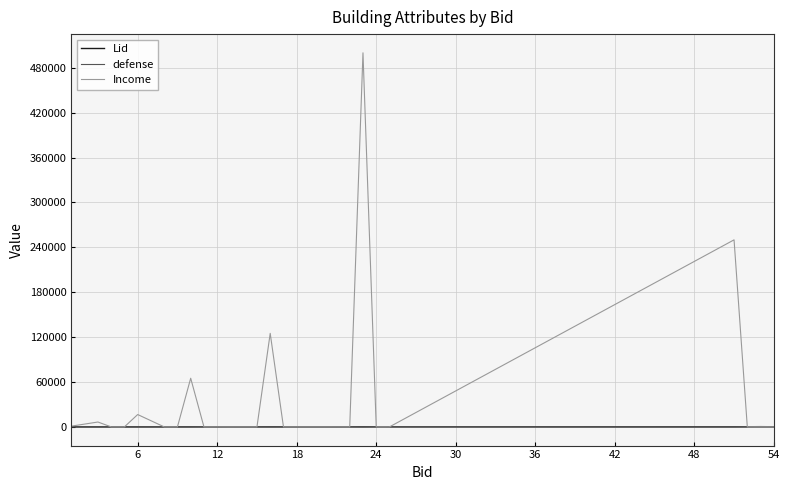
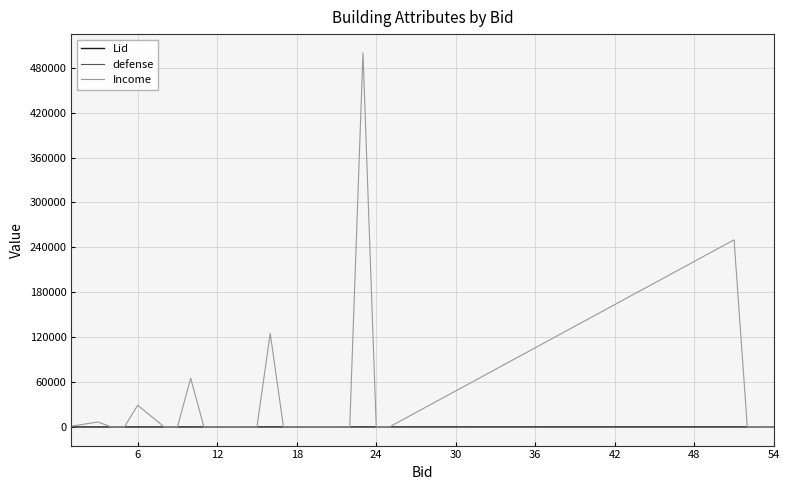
  {
    "Income": {
-     "6": 20000
+     "6": 30000
    }
  }
